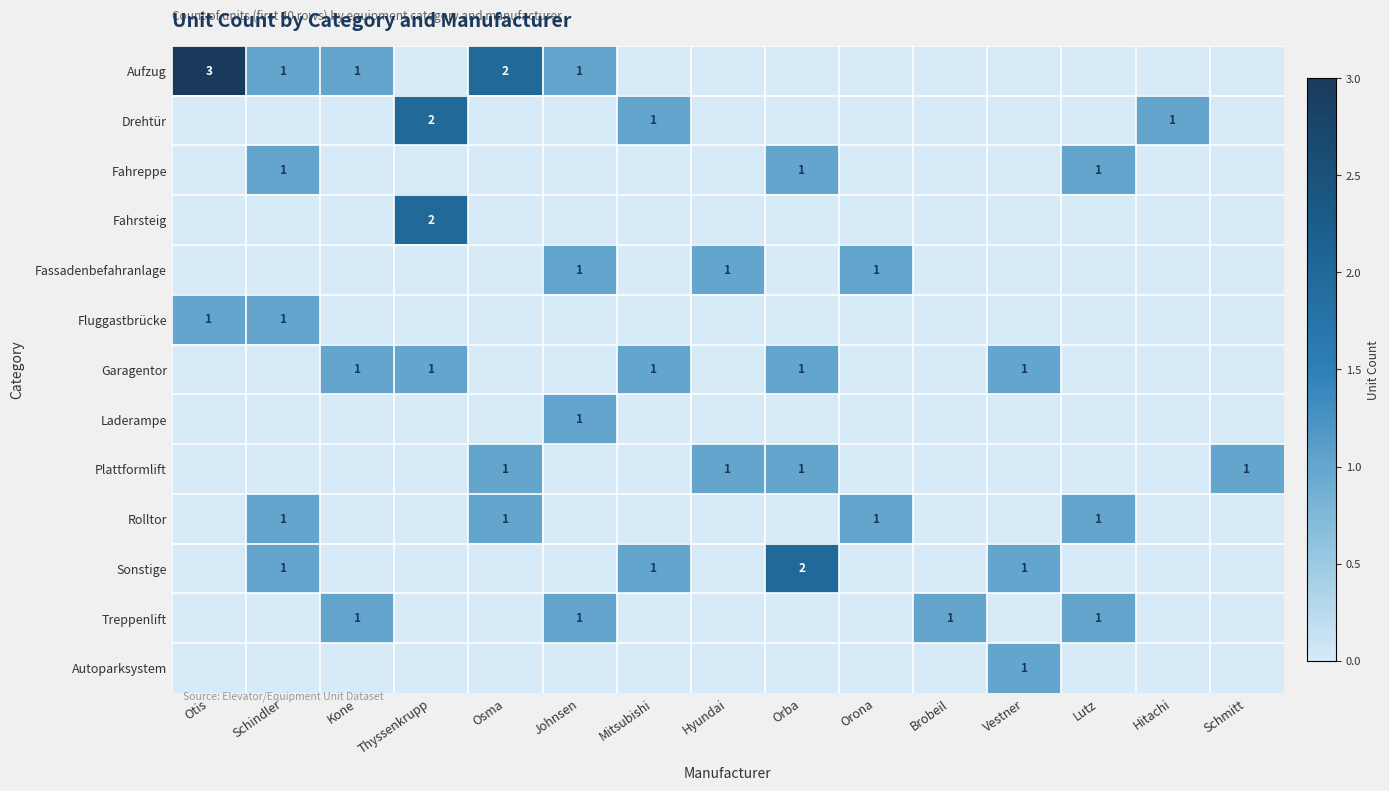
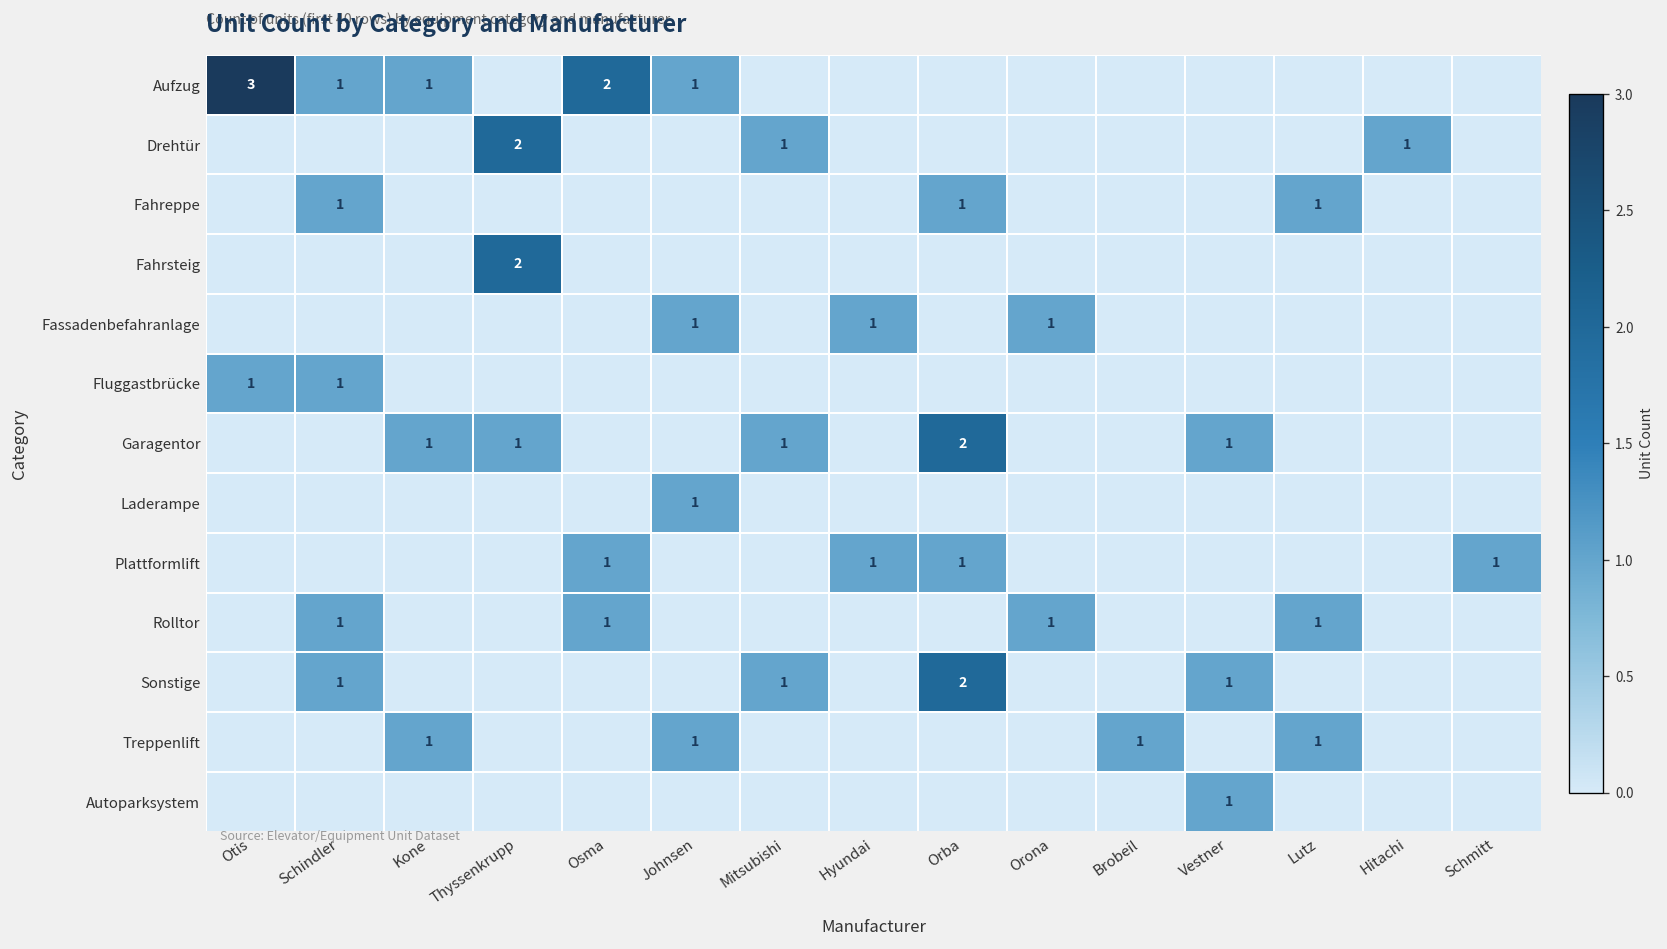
  {
    "Aufzug": {
      "Otis": 3,
      "Schindler": 1,
      "Kone": 1,
      "Osma": 2,
      "Johnsen": 1
    },
    "Drehtür": {
      "Thyssenkrupp": 2,
      "Mitsubishi": 1,
      "Hitachi": 1
    },
    "Fahreppe": {
      "Schindler": 1,
      "Orba": 1,
      "Lutz": 1
    },
    "Fahrsteig": {
      "Thyssenkrupp": 2
    },
    "Fassadenbefahranlage": {
      "Johnsen": 1,
      "Hyundai": 1,
      "Orona": 1
    },
    "Fluggastbrücke": {
      "Otis": 1,
      "Schindler": 1
    },
    "Garagentor": {
      "Kone": 1,
      "Thyssenkrupp": 1,
      "Mitsubishi": 1,
-     "Orba": 1,
+     "Orba": 2,
      "Vestner": 1
    },
    "Laderampe": {
      "Johnsen": 1
    },
    "Plattformlift": {
      "Osma": 1,
      "Hyundai": 1,
      "Orba": 1,
      "Schmitt": 1
    },
    "Rolltor": {
      "Schindler": 1,
      "Osma": 1,
      "Orona": 1,
      "Lutz": 1
    },
    "Sonstige": {
      "Schindler": 1,
      "Mitsubishi": 1,
      "Orba": 2,
      "Vestner": 1
    },
    "Treppenlift": {
      "Kone": 1,
      "Johnsen": 1,
      "Brobeil": 1,
      "Lutz": 1
    },
    "Autoparksystem": {
      "Vestner": 1
    }
  }
